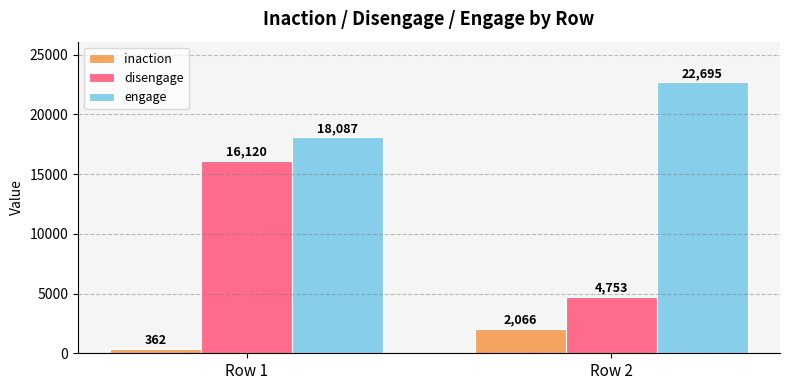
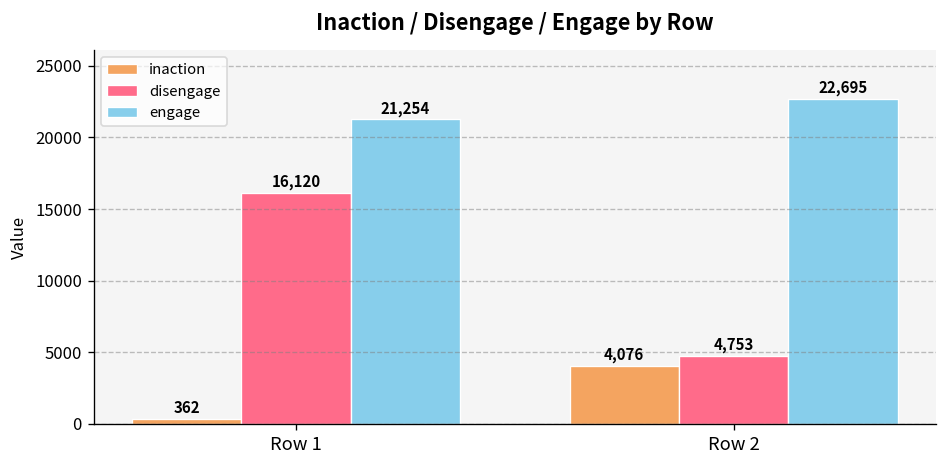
  {
    "inaction": {
-     "Row 2": "2,066"
+     "Row 2": "4,076"
    },
    "disengage": {
      "Row 1": "16,120",
      "Row 2": "4,753"
    },
    "engage": {
-     "Row 1": "18,087",
+     "Row 1": "21,254",
      "Row 2": "22,695"
    }
  }
